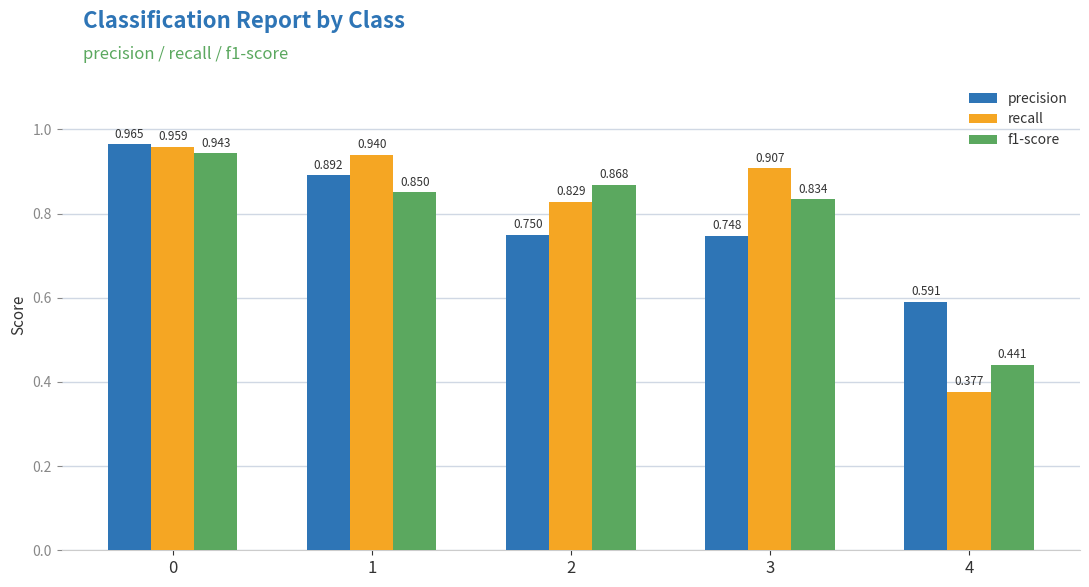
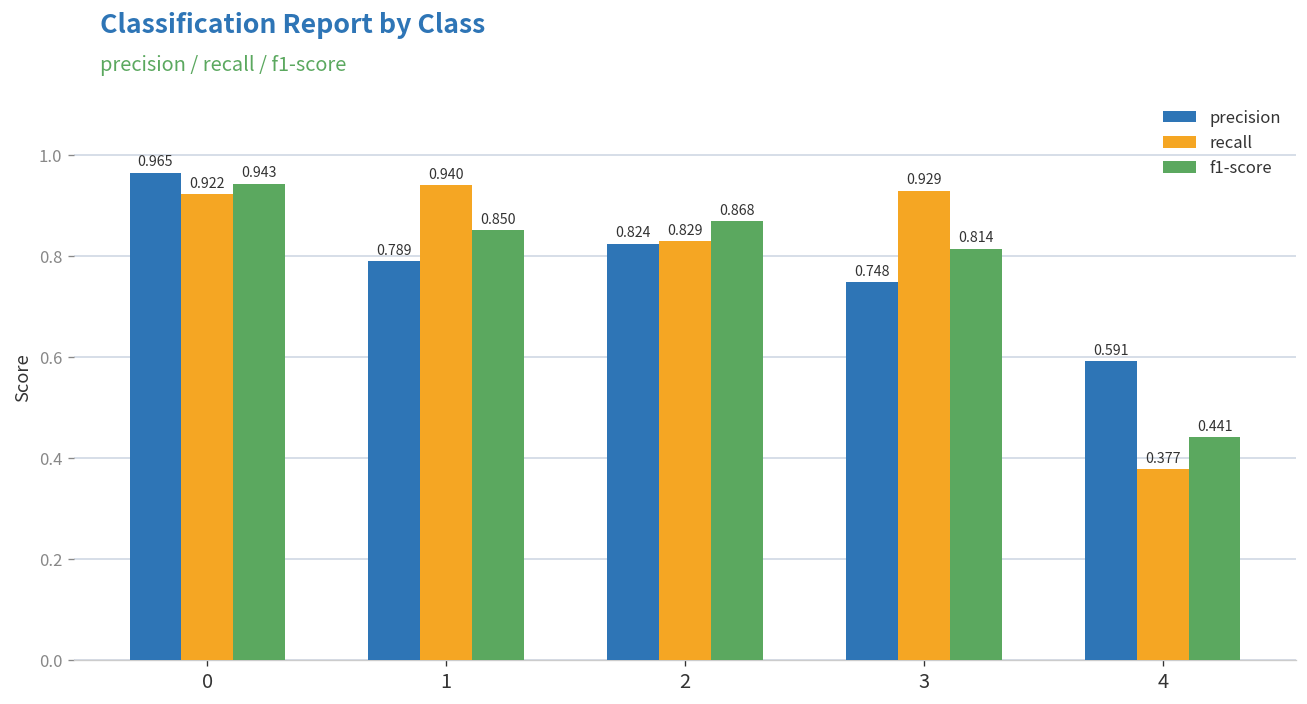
  {
    "precision": {
      "0": 0.965,
-     "1": 0.892,
-     "2": 0.750,
+     "1": 0.789,
+     "2": 0.824,
      "3": 0.748,
      "4": 0.591
    },
    "recall": {
-     "0": 0.959,
+     "0": 0.922,
      "1": 0.940,
      "2": 0.829,
-     "3": 0.907,
+     "3": 0.929,
      "4": 0.377
    },
    "f1-score": {
      "0": 0.943,
      "1": 0.850,
      "2": 0.868,
-     "3": 0.834,
+     "3": 0.814,
      "4": 0.441
    }
  }
